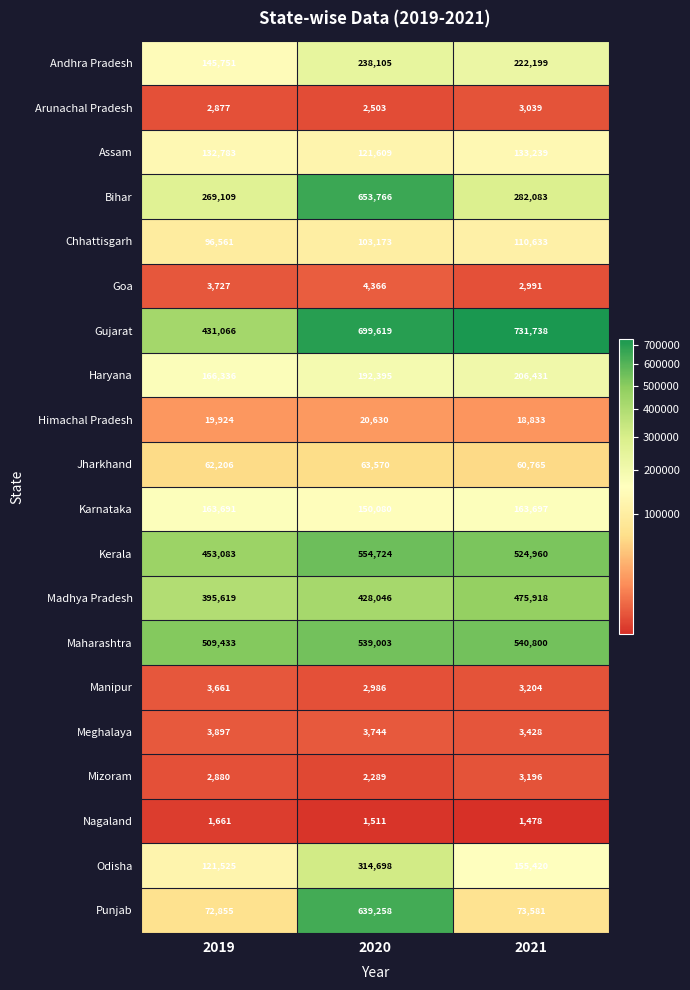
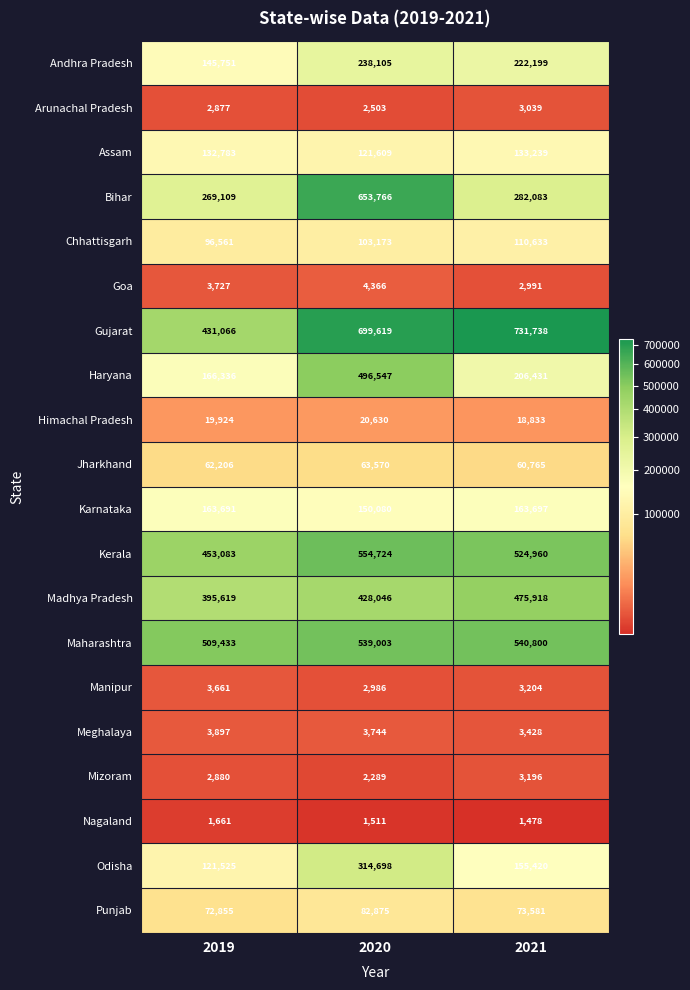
  {
    "Andhra Pradesh": {
      "2019": "145,751",
      "2020": "238,105",
      "2021": "222,199"
    },
    "Arunachal Pradesh": {
      "2019": "2,877",
      "2020": "2,503",
      "2021": "3,039"
    },
    "Assam": {
      "2019": "132,783",
      "2020": "121,609",
      "2021": "133,239"
    },
    "Bihar": {
      "2019": "269,109",
      "2020": "653,766",
      "2021": "282,083"
    },
    "Chhattisgarh": {
      "2019": "96,561",
      "2020": "103,173",
      "2021": "110,633"
    },
    "Goa": {
      "2019": "3,727",
      "2020": "4,366",
      "2021": "2,991"
    },
    "Gujarat": {
      "2019": "431,066",
      "2020": "699,619",
      "2021": "731,738"
    },
    "Haryana": {
      "2019": "166,336",
-     "2020": "192,395",
+     "2020": "496,547",
      "2021": "206,431"
    },
    "Himachal Pradesh": {
      "2019": "19,924",
      "2020": "20,630",
      "2021": "18,833"
    },
    "Jharkhand": {
      "2019": "62,206",
      "2020": "63,570",
      "2021": "60,765"
    },
    "Karnataka": {
      "2019": "163,691",
      "2020": "150,080",
      "2021": "163,697"
    },
    "Kerala": {
      "2019": "453,083",
      "2020": "554,724",
      "2021": "524,960"
    },
    "Madhya Pradesh": {
      "2019": "395,619",
      "2020": "428,046",
      "2021": "475,918"
    },
    "Maharashtra": {
      "2019": "509,433",
      "2020": "539,003",
      "2021": "540,800"
    },
    "Manipur": {
      "2019": "3,661",
      "2020": "2,986",
      "2021": "3,204"
    },
    "Meghalaya": {
      "2019": "3,897",
      "2020": "3,744",
      "2021": "3,428"
    },
    "Mizoram": {
      "2019": "2,880",
      "2020": "2,289",
      "2021": "3,196"
    },
    "Nagaland": {
      "2019": "1,661",
      "2020": "1,511",
      "2021": "1,478"
    },
    "Odisha": {
      "2019": "121,525",
      "2020": "314,698",
      "2021": "155,420"
    },
    "Punjab": {
      "2019": "72,855",
-     "2020": "639,258",
+     "2020": "82,875",
      "2021": "73,581"
    }
  }
